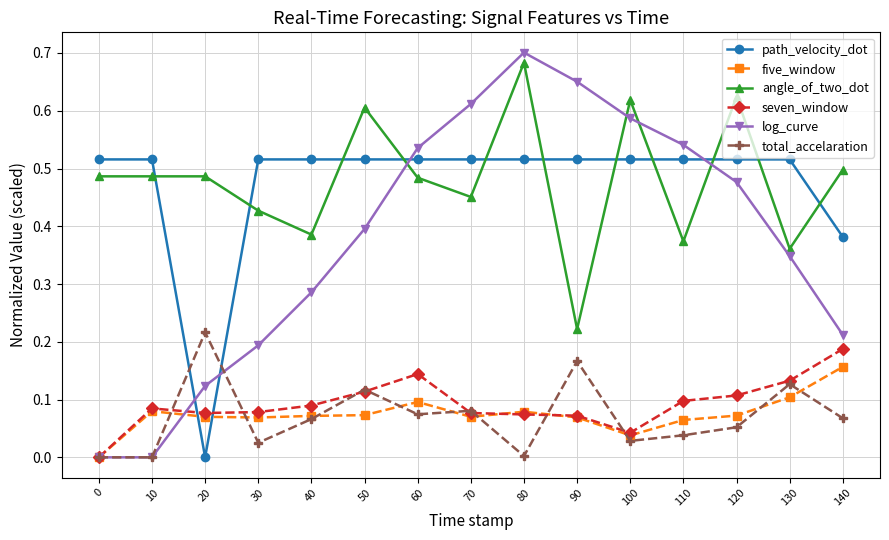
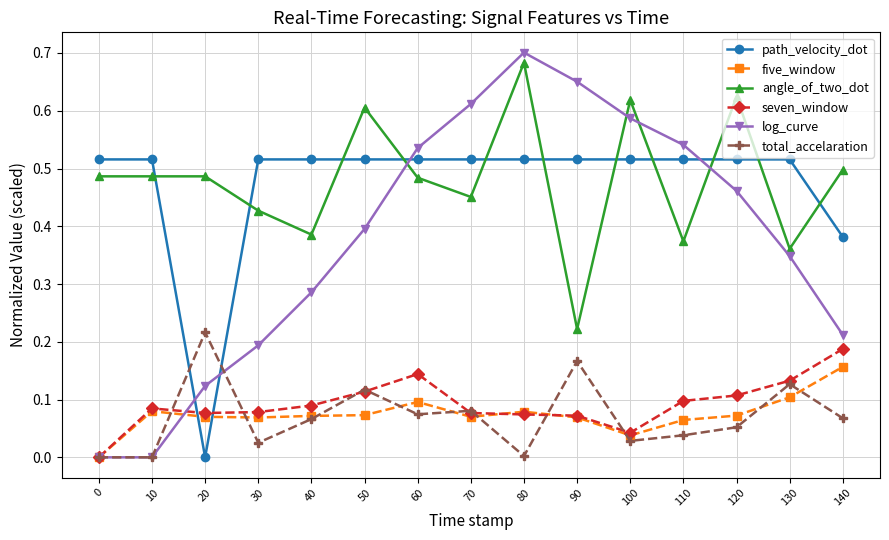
  {
    "path_velocity_dot": {
      "0": 0.52,
      "10": 0.52,
      "20": 0.00,
      "30": 0.52,
      "40": 0.52,
      "50": 0.52,
      "60": 0.52,
      "70": 0.52,
      "80": 0.52,
      "90": 0.52,
      "100": 0.52,
      "110": 0.52,
      "120": 0.52,
      "130": 0.52,
      "140": 0.38
    },
    "five_window": {
      "10": 0.08,
      "20": 0.07,
      "30": 0.07,
      "40": 0.07,
      "50": 0.07,
      "60": 0.10,
      "70": 0.07,
      "80": 0.08,
      "100": 0.04,
      "110": 0.06,
      "120": 0.07,
      "130": 0.10,
      "140": 0.16
    },
    "angle_of_two_dot": {
      "0": 0.49,
      "10": 0.49,
      "20": 0.49,
      "30": 0.43,
      "40": 0.39,
      "50": 0.61,
      "60": 0.48,
      "70": 0.45,
      "80": 0.68,
      "90": 0.22,
      "100": 0.62,
      "110": 0.37,
      "130": 0.36,
      "140": 0.50
    },
    "seven_window": {
      "10": 0.08,
      "20": 0.08,
      "30": 0.08,
      "40": 0.09,
      "60": 0.14,
      "80": 0.07,
      "100": 0.04,
      "110": 0.10,
      "120": 0.11,
      "130": 0.13,
      "140": 0.19
    },
    "log_curve": {
      "20": 0.12,
      "30": 0.19,
      "40": 0.29,
      "50": 0.40,
      "60": 0.54,
      "70": 0.61,
      "80": 0.70,
      "90": 0.65,
      "100": 0.59,
      "110": 0.54,
-     "120": 0.48,
+     "120": 0.46,
      "130": 0.35,
      "140": 0.21
    },
    "total_accelaration": {
      "20": 0.22,
      "30": 0.03,
      "40": 0.07,
      "60": 0.07,
      "80": 0.00,
      "90": 0.17,
      "100": 0.03,
      "110": 0.04,
      "120": 0.05,
      "130": 0.13,
      "140": 0.07
    }
  }
